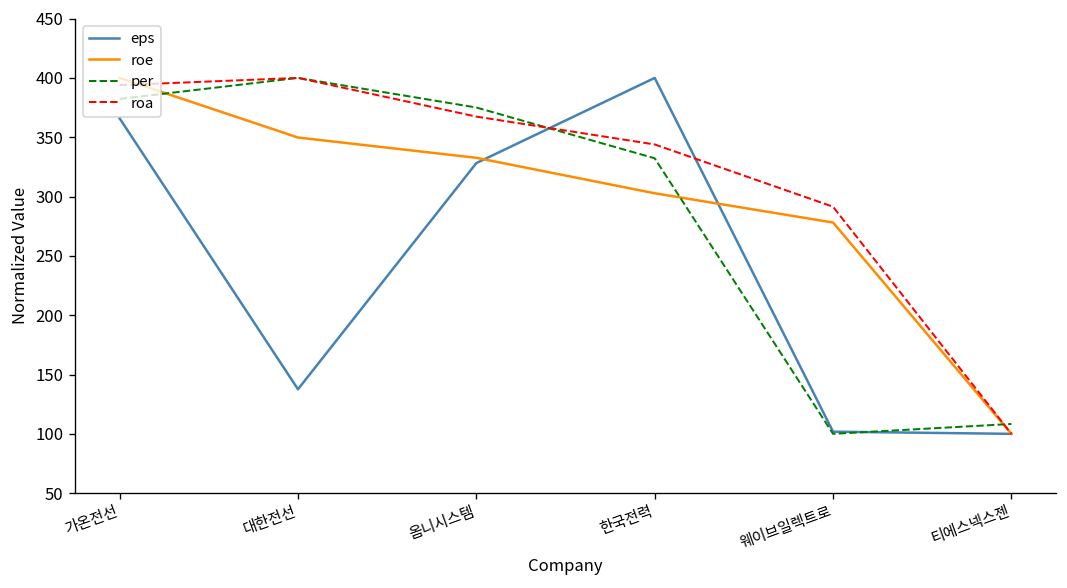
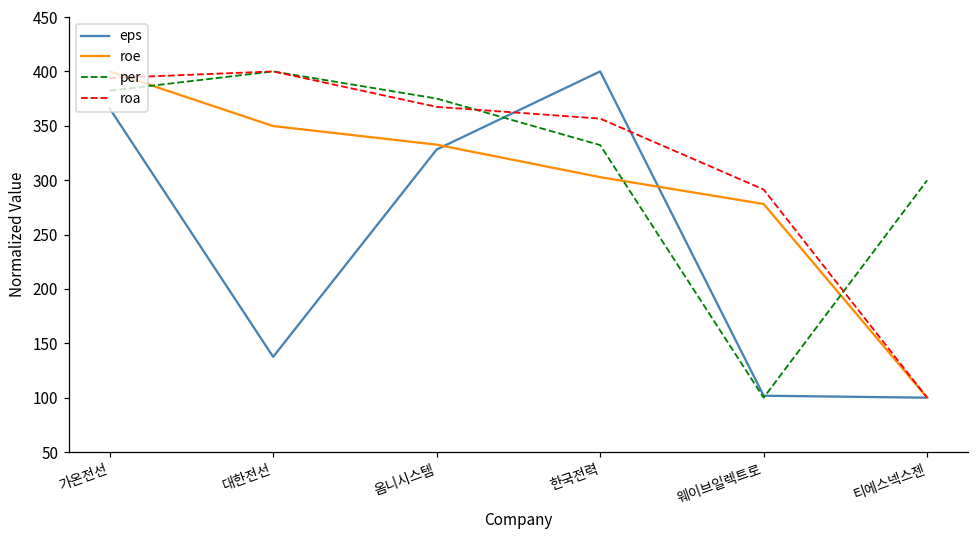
  {
    "eps": {
      "대한전선": 140,
      "옴니시스템": 330,
      "한국전력": 400
    },
    "roe": {
      "대한전선": 350,
      "옴니시스템": 330,
      "한국전력": 300,
      "웨이브일렉트로": 280
    },
    "per": {
      "옴니시스템": 380,
      "한국전력": 330,
-     "티에스넥스젠": 110
+     "티에스넥스젠": 300
    },
    "roa": {
      "옴니시스템": 370,
-     "한국전력": 340,
+     "한국전력": 360,
      "웨이브일렉트로": 290
    }
  }
